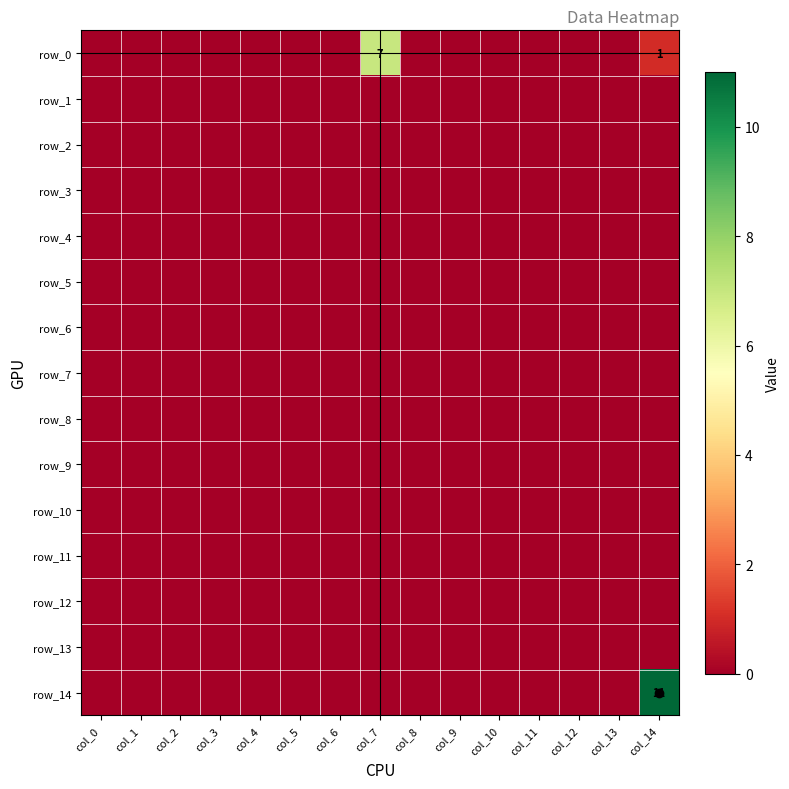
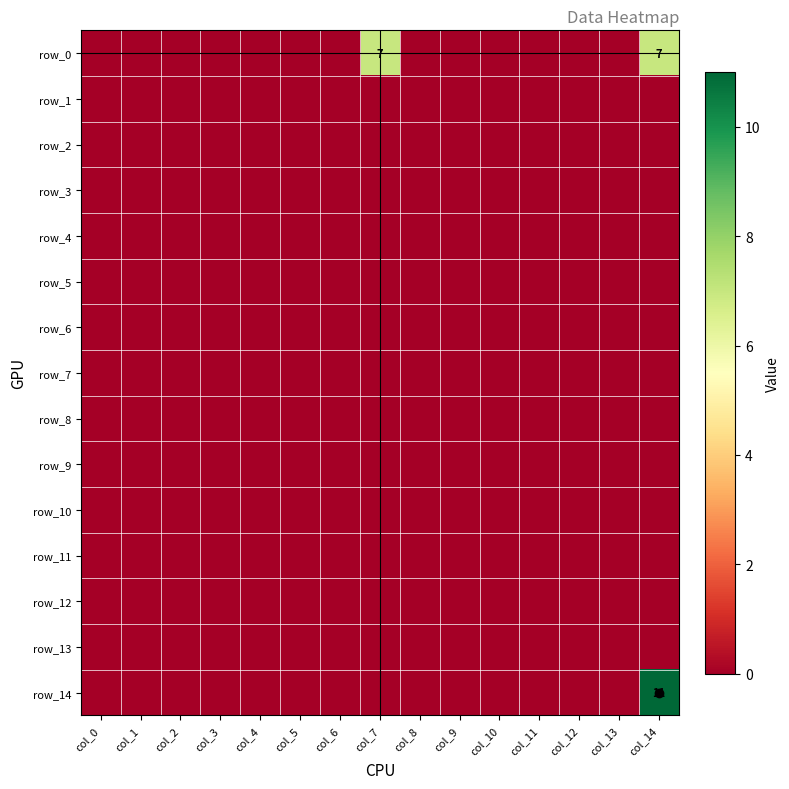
  {
    "row_0": {
      "col_7": 7,
-     "col_14": 1
+     "col_14": 7
    }
  }
